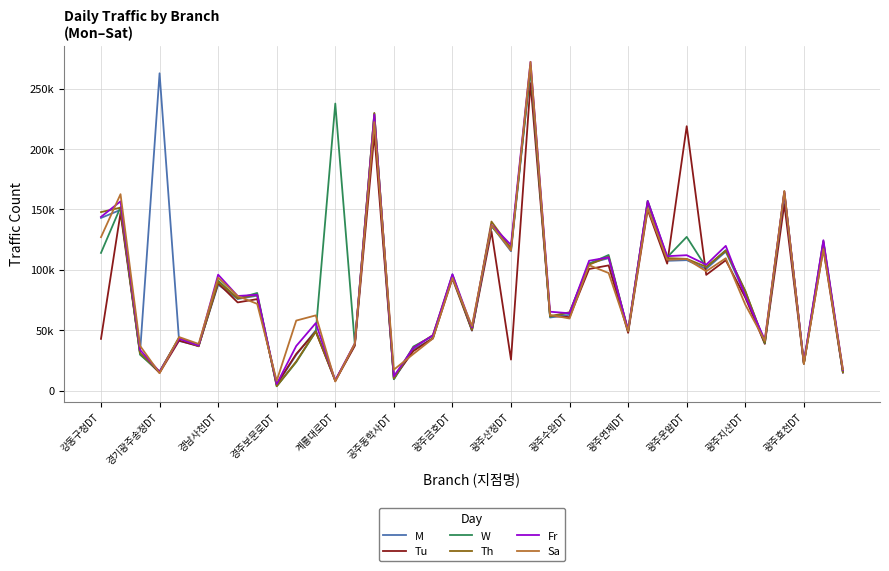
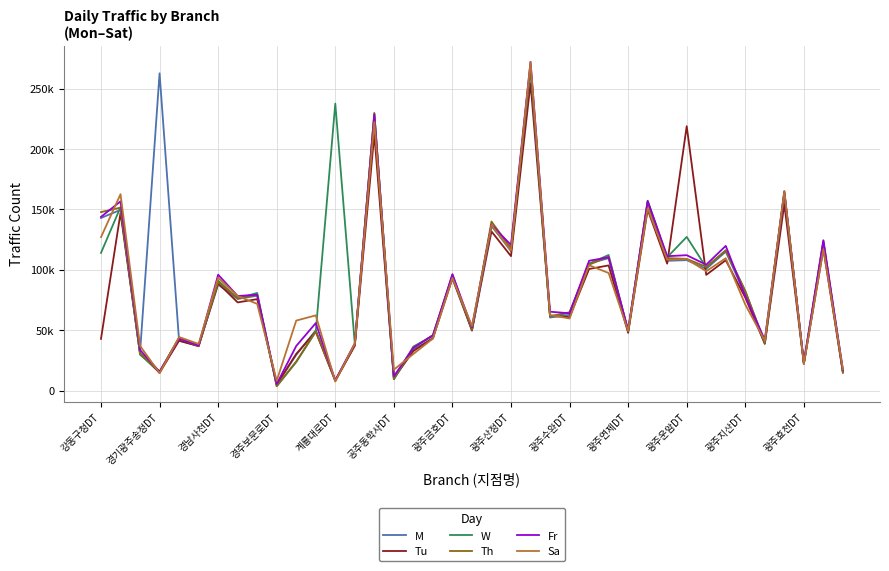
  {
    "M": {
      "경기광주송정DT": 263000
    },
    "Tu": {
      "강동구청DT": 43000,
-     "광주산정DT": 26000,
+     "광주산정DT": 111000,
      "광주운암DT": 219000
    },
    "W": {
      "강동구청DT": 114000,
      "계룡대로DT": 238000,
      "광주운암DT": 127000
    },
    "Fr": {
      "경남사천DT": 96000,
      "광주산정DT": 121000,
      "광주운암DT": 112000
    }
  }
